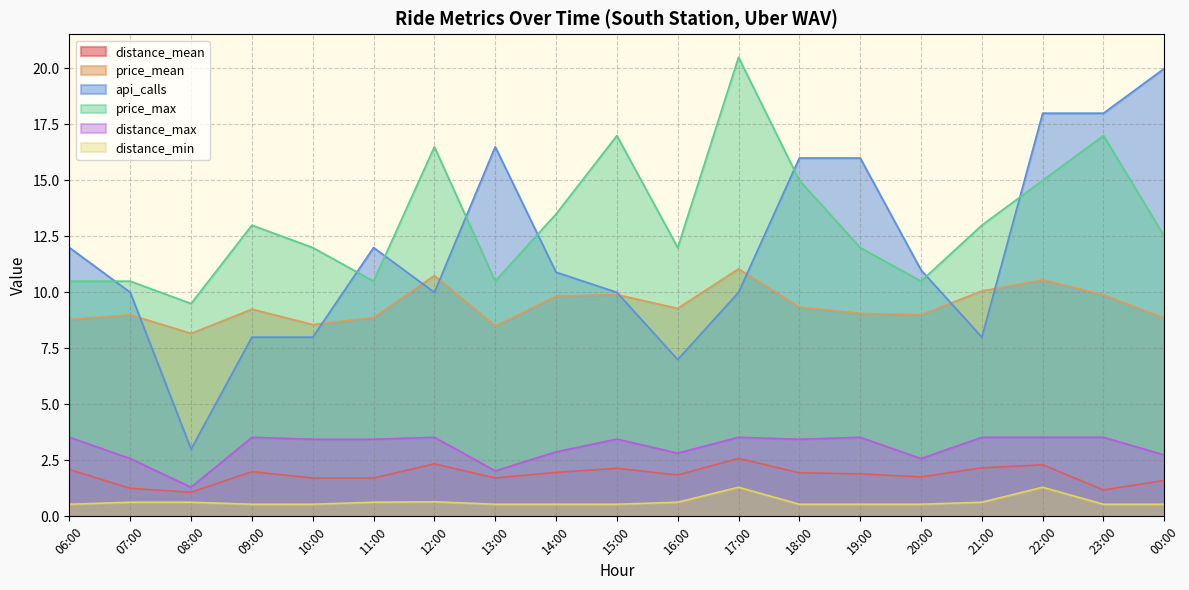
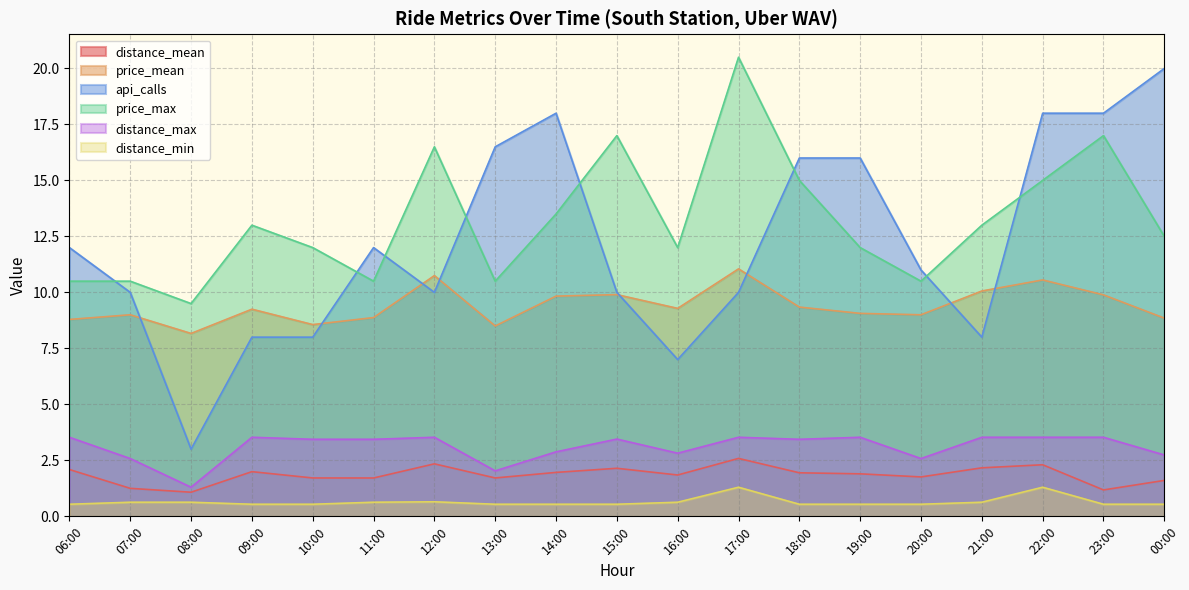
  {
    "distance_mean": {
      "06:00": 2.1,
      "07:00": 1.3,
      "08:00": 1.1,
      "09:00": 2.0,
      "10:00": 1.7,
      "11:00": 1.7,
      "12:00": 2.3,
      "13:00": 1.7,
      "14:00": 2.0,
      "15:00": 2.1,
      "16:00": 1.8,
      "17:00": 2.6,
      "18:00": 1.9,
      "19:00": 1.9,
      "20:00": 1.8,
      "21:00": 2.2,
      "22:00": 2.3,
      "23:00": 1.2,
      "00:00": 1.6
    },
    "api_calls": {
      "06:00": 12.0,
      "07:00": 10.0,
      "08:00": 3.0,
      "09:00": 8.0,
      "10:00": 8.0,
      "11:00": 12.0,
      "12:00": 10.0,
      "13:00": 16.5,
-     "14:00": 10.9,
+     "14:00": 18.0,
      "16:00": 7.0,
      "17:00": 10.0,
      "18:00": 16.0,
      "19:00": 16.0,
      "20:00": 11.0,
      "21:00": 8.0,
      "22:00": 18.0,
      "23:00": 18.0,
      "00:00": 20.0
    },
    "price_max": {
      "06:00": 10.5,
      "07:00": 10.5,
      "08:00": 9.5,
      "09:00": 13.0,
      "10:00": 12.0,
      "11:00": 10.5,
      "12:00": 16.5,
      "13:00": 10.5,
      "14:00": 13.5,
      "15:00": 17.0,
      "16:00": 12.0,
      "17:00": 20.5,
      "18:00": 15.0,
      "19:00": 12.0,
      "20:00": 10.5,
      "21:00": 13.0,
      "22:00": 15.0,
      "23:00": 17.0,
      "00:00": 12.5
    },
    "distance_max": {
      "06:00": 3.5,
      "07:00": 2.6,
      "08:00": 1.3,
      "09:00": 3.5,
      "10:00": 3.4,
      "11:00": 3.4,
      "12:00": 3.5,
      "13:00": 2.0,
      "14:00": 2.9,
      "15:00": 3.5,
      "16:00": 2.8,
      "17:00": 3.5,
      "18:00": 3.4,
      "19:00": 3.5,
      "20:00": 2.6,
      "21:00": 3.5,
      "22:00": 3.5,
      "23:00": 3.5,
      "00:00": 2.7
    }
  }
